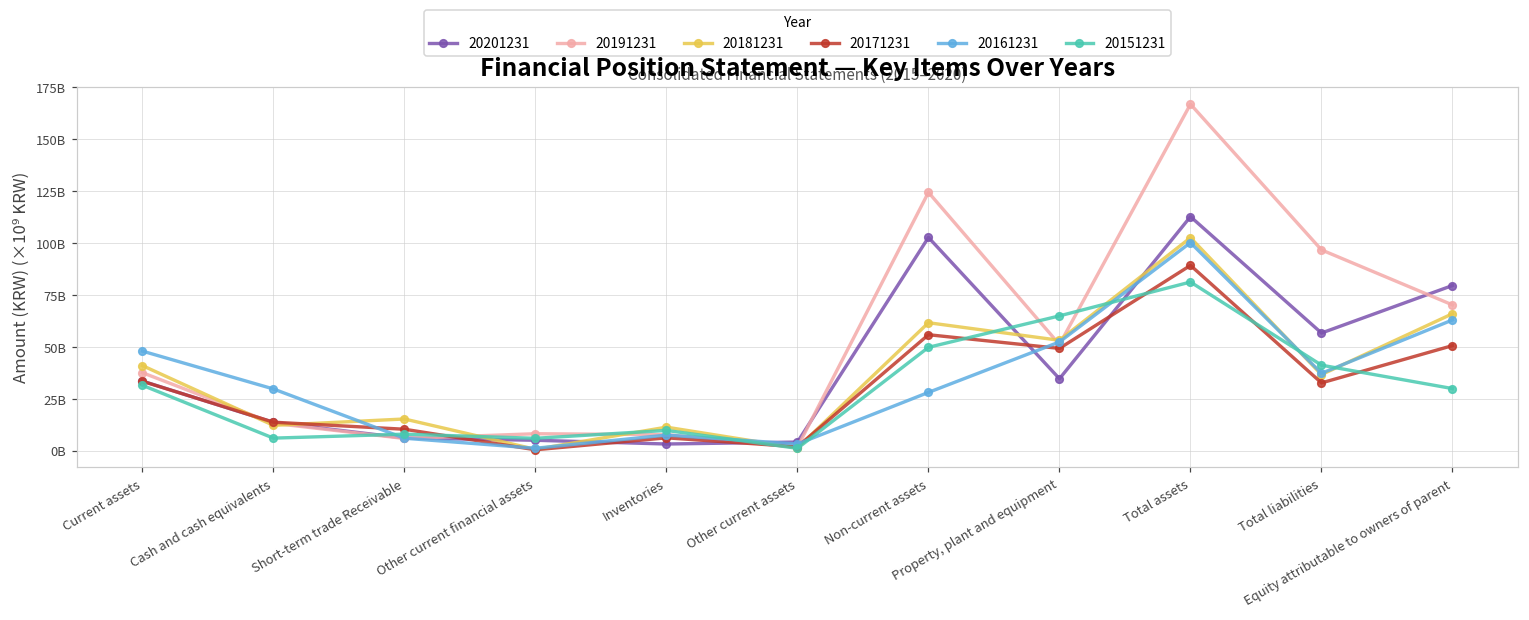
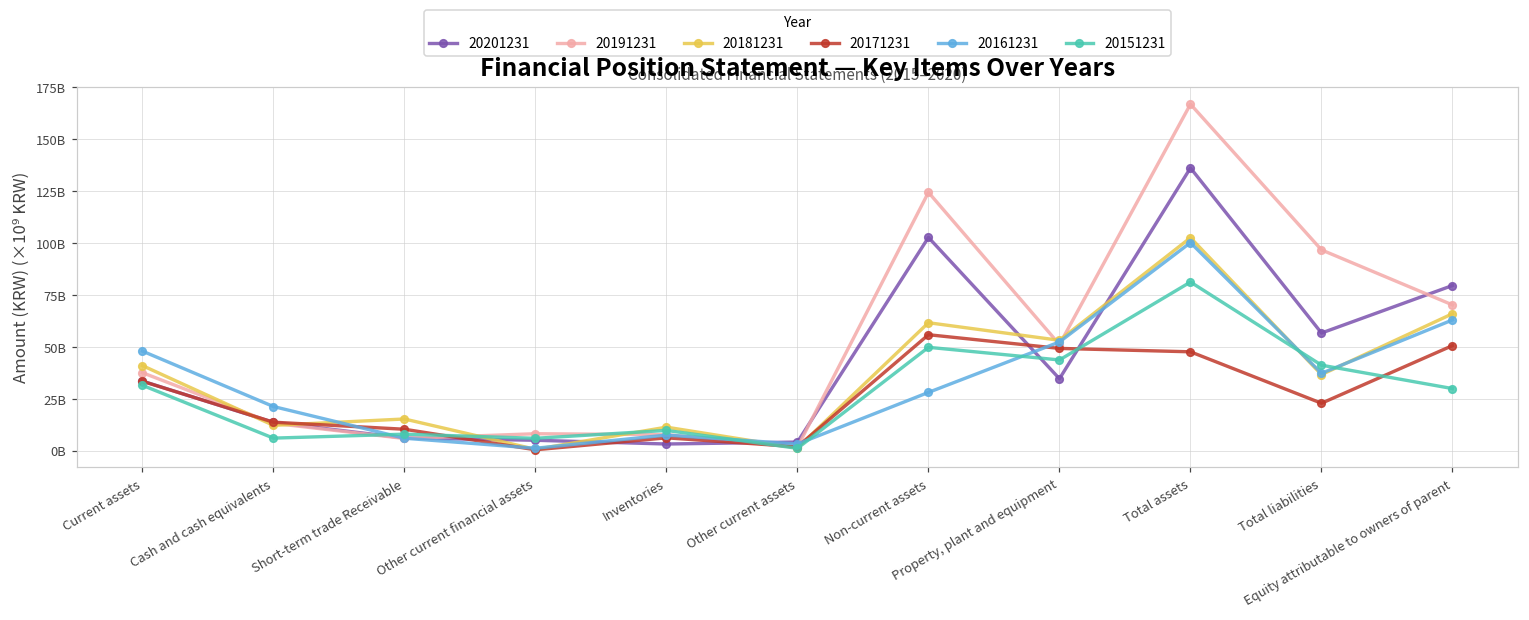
  {
    "20201231": {
      "Inventories": 3000000000,
      "Non-current assets": 103000000000,
      "Property, plant and equipment": 35000000000,
-     "Total assets": 113000000000,
+     "Total assets": 136000000000,
      "Total liabilities": 57000000000,
      "Equity attributable to owners of parent": 80000000000
    },
    "20191231": {
      "Current assets": 38000000000,
      "Other current financial assets": 8000000000,
      "Non-current assets": 124000000000,
      "Total assets": 167000000000,
      "Total liabilities": 97000000000,
      "Equity attributable to owners of parent": 70000000000
    },
    "20181231": {
      "Current assets": 41000000000,
      "Short-term trade Receivable": 15000000000,
      "Inventories": 11000000000,
      "Non-current assets": 62000000000,
      "Total assets": 103000000000,
      "Equity attributable to owners of parent": 66000000000
    },
    "20171231": {
      "Short-term trade Receivable": 10000000000,
      "Non-current assets": 56000000000,
      "Property, plant and equipment": 49000000000,
-     "Total assets": 89000000000,
-     "Total liabilities": 33000000000,
+     "Total assets": 48000000000,
+     "Total liabilities": 23000000000,
      "Equity attributable to owners of parent": 51000000000
    },
    "20161231": {
      "Current assets": 48000000000,
-     "Cash and cash equivalents": 30000000000,
+     "Cash and cash equivalents": 21000000000,
      "Non-current assets": 28000000000,
      "Total assets": 100000000000,
      "Equity attributable to owners of parent": 63000000000
    },
    "20151231": {
      "Current assets": 31000000000,
      "Cash and cash equivalents": 6000000000,
      "Short-term trade Receivable": 8000000000,
      "Inventories": 10000000000,
      "Non-current assets": 50000000000,
-     "Property, plant and equipment": 65000000000,
+     "Property, plant and equipment": 44000000000,
      "Total assets": 81000000000,
      "Total liabilities": 41000000000,
      "Equity attributable to owners of parent": 30000000000
    }
  }
